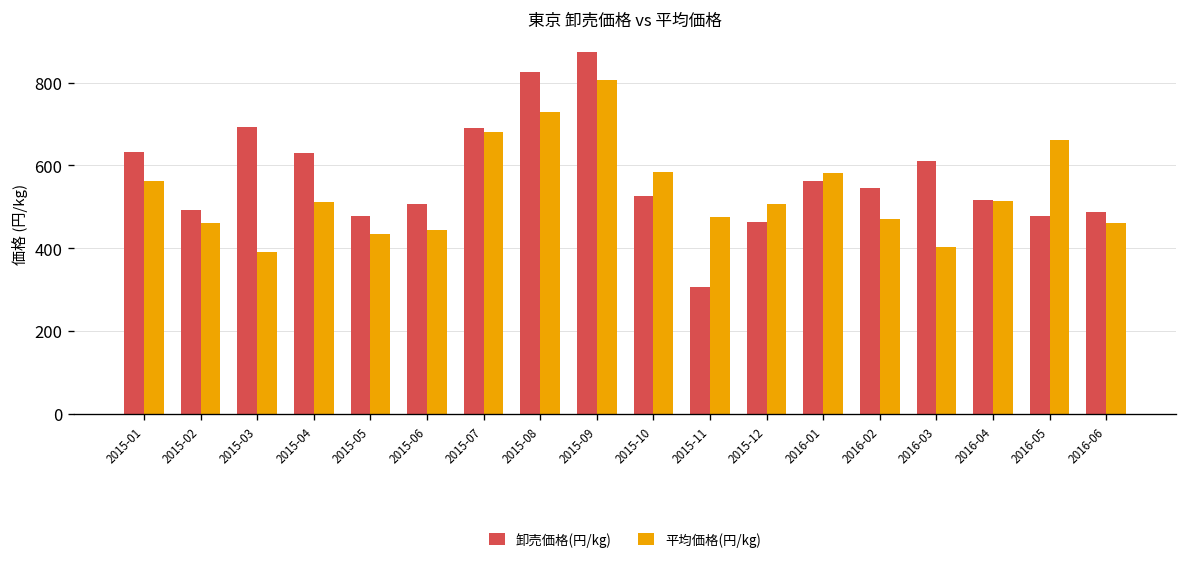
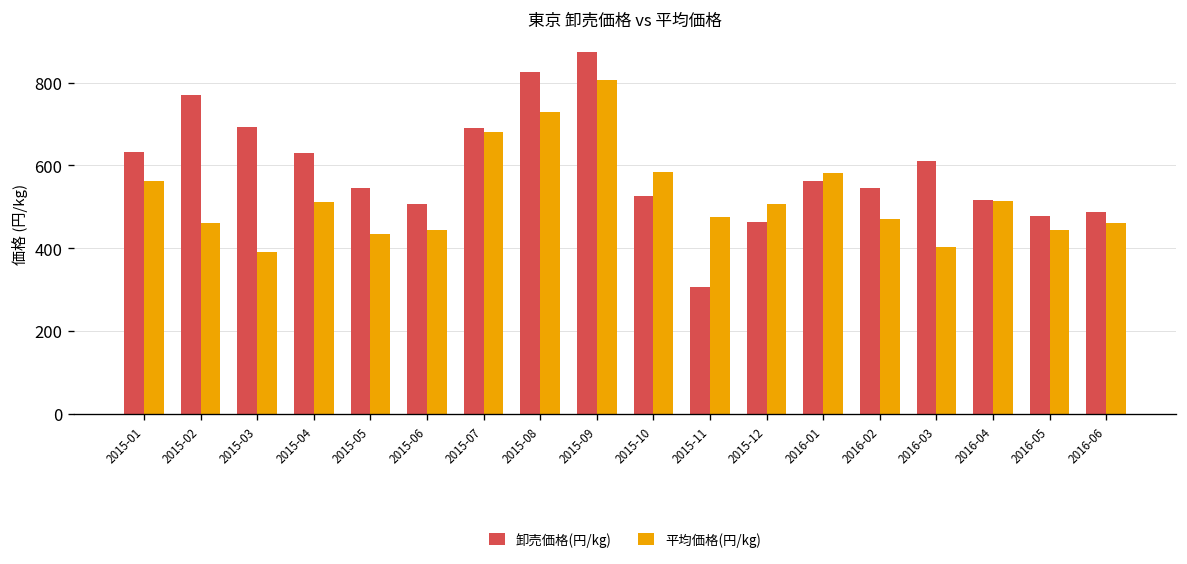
  {
    "卸売価格(円/kg)": {
      "2015-01": 630,
-     "2015-02": 490,
+     "2015-02": 770,
      "2015-03": 690,
      "2015-04": 630,
-     "2015-05": 480,
+     "2015-05": 540,
      "2015-06": 510,
      "2015-07": 690,
      "2015-08": 830,
      "2015-09": 870,
      "2015-10": 530,
      "2015-11": 310,
      "2015-12": 460,
      "2016-01": 560,
      "2016-02": 540,
      "2016-03": 610,
      "2016-04": 520,
      "2016-05": 480,
      "2016-06": 490
    },
    "平均価格(円/kg)": {
      "2015-01": 560,
      "2015-02": 460,
      "2015-03": 390,
      "2015-04": 510,
      "2015-05": 430,
      "2015-06": 450,
      "2015-07": 680,
      "2015-08": 730,
      "2015-09": 810,
      "2015-10": 580,
      "2015-11": 470,
      "2015-12": 510,
      "2016-01": 580,
      "2016-02": 470,
      "2016-03": 400,
      "2016-04": 510,
-     "2016-05": 660,
+     "2016-05": 450,
      "2016-06": 460
    }
  }
